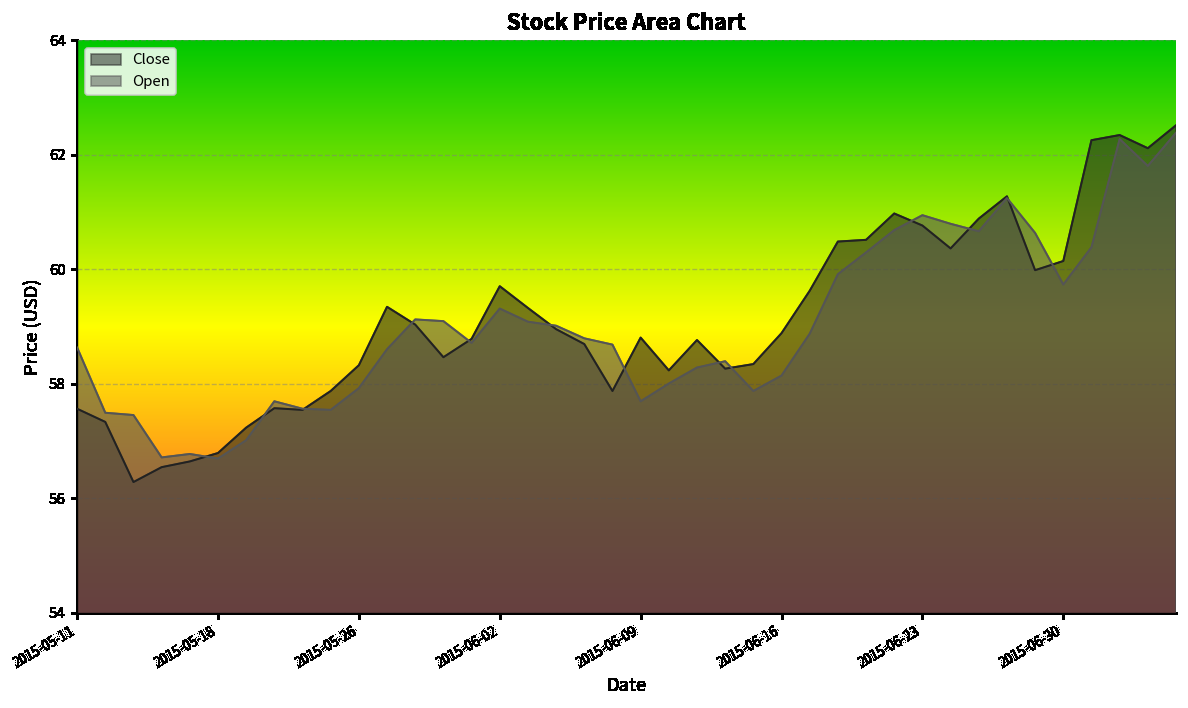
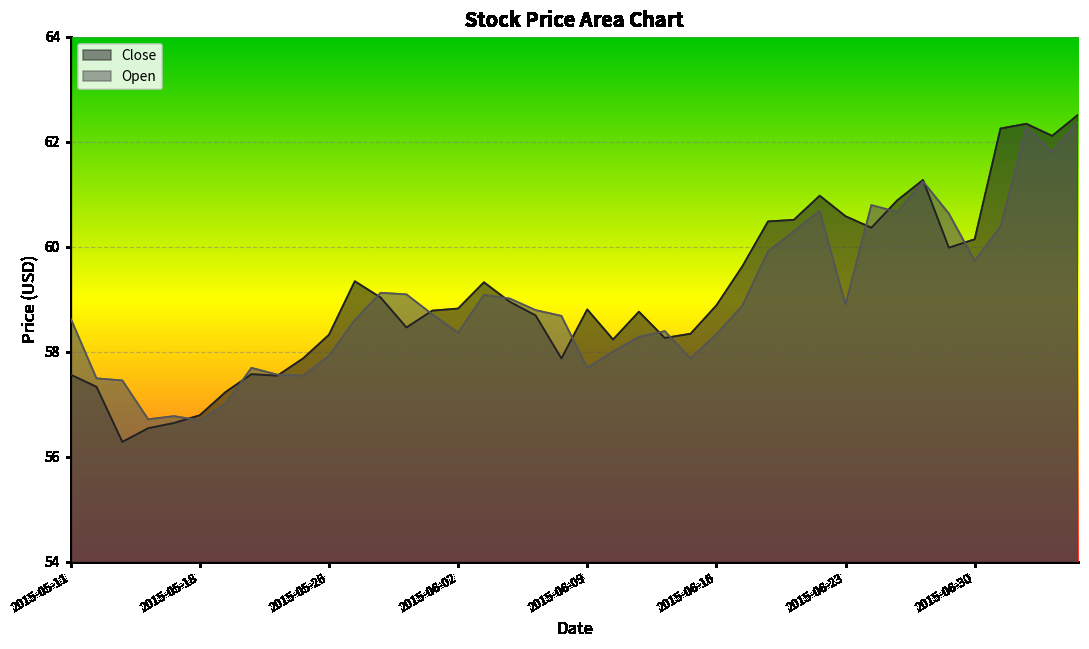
  {
    "Close": {
      "2015-05-11": 57.6,
      "2015-05-18": 56.8,
      "2015-05-26": 58.3,
-     "2015-06-02": 59.7,
+     "2015-06-02": 58.8,
      "2015-06-09": 58.8,
      "2015-06-16": 58.9,
-     "2015-06-23": 60.8,
+     "2015-06-23": 60.6,
      "2015-06-30": 60.1
    },
    "Open": {
      "2015-05-11": 58.6,
      "2015-05-18": 56.7,
      "2015-05-26": 57.9,
-     "2015-06-02": 59.3,
+     "2015-06-02": 58.4,
      "2015-06-09": 57.7,
-     "2015-06-16": 58.1,
-     "2015-06-23": 60.9,
+     "2015-06-16": 58.3,
+     "2015-06-23": 58.9,
      "2015-06-30": 59.7
    }
  }
